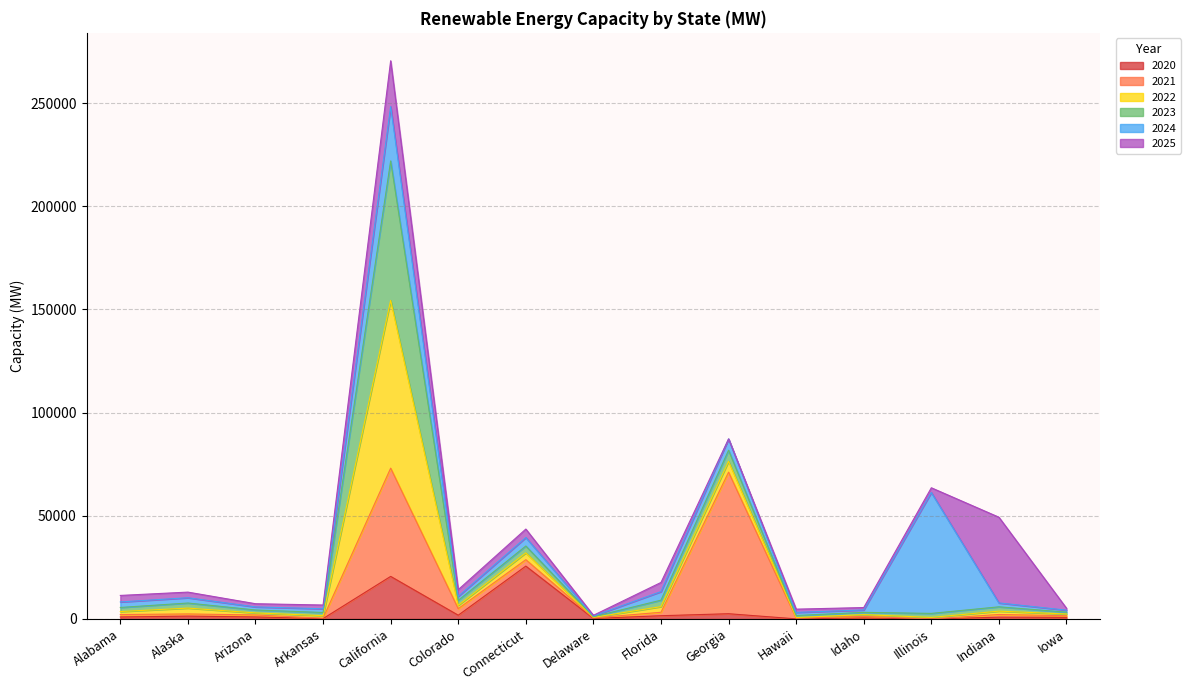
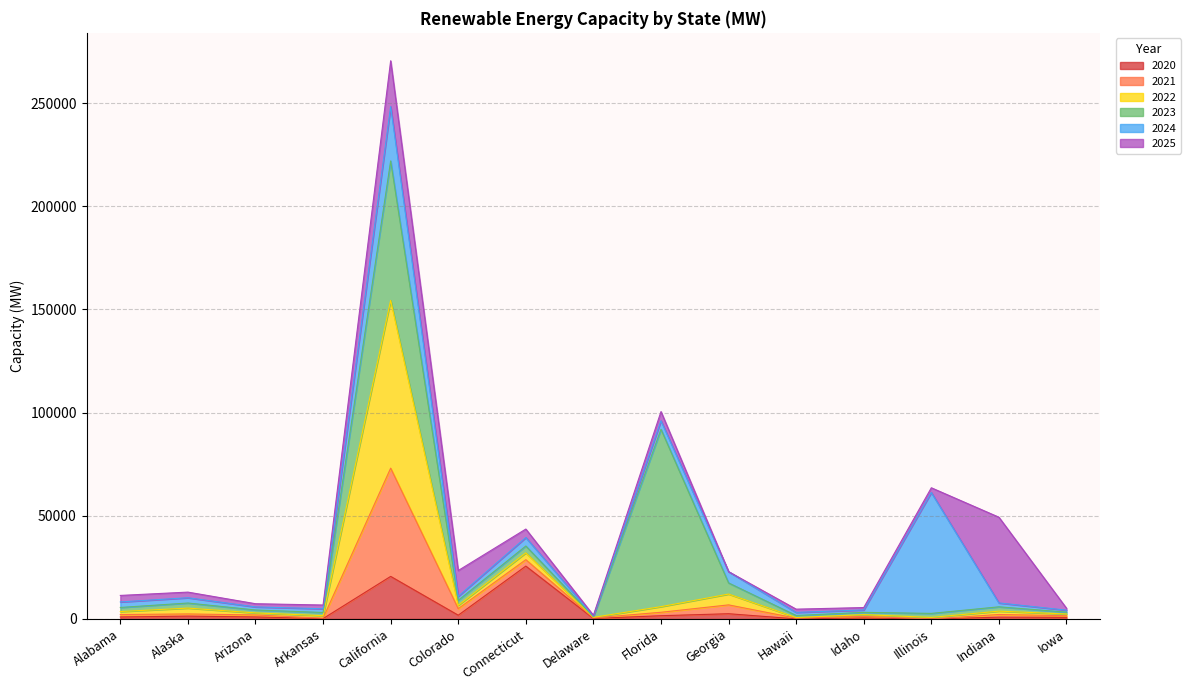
  {
    "2020": {
      "California": 21000,
      "Colorado": 2000,
      "Connecticut": 26000,
      "Florida": 2000,
      "Georgia": 3000,
      "Indiana": 1000
    },
    "2021": {
      "California": 52000,
      "Colorado": 3000,
      "Connecticut": 3000,
      "Florida": 2000,
-     "Georgia": 69000,
+     "Georgia": 4000,
      "Indiana": 1000
    },
    "2022": {
      "Alabama": 1000,
      "Alaska": 3000,
      "California": 81000,
      "Colorado": 2000,
      "Connecticut": 3000,
      "Florida": 3000,
      "Georgia": 5000,
      "Indiana": 2000
    },
    "2023": {
      "Alabama": 2000,
      "Alaska": 2000,
      "Arizona": 1000,
      "Arkansas": 2000,
      "California": 68000,
      "Colorado": 2000,
      "Connecticut": 3000,
-     "Florida": 3000,
+     "Florida": 86000,
      "Georgia": 5000,
      "Illinois": 2000,
      "Indiana": 2000
    },
    "2024": {
      "Alabama": 3000,
      "Alaska": 3000,
      "Arizona": 1000,
      "Arkansas": 2000,
      "California": 26000,
      "Colorado": 2000,
      "Connecticut": 4000,
      "Florida": 4000,
      "Hawaii": 2000,
      "Illinois": 59000,
      "Indiana": 2000
    },
    "2025": {
      "Alabama": 3000,
      "Alaska": 3000,
      "Arizona": 2000,
      "Arkansas": 2000,
      "California": 22000,
-     "Colorado": 3000,
+     "Colorado": 13000,
      "Connecticut": 4000,
      "Florida": 4000,
      "Hawaii": 2000,
      "Illinois": 2000,
      "Indiana": 42000
    }
  }
